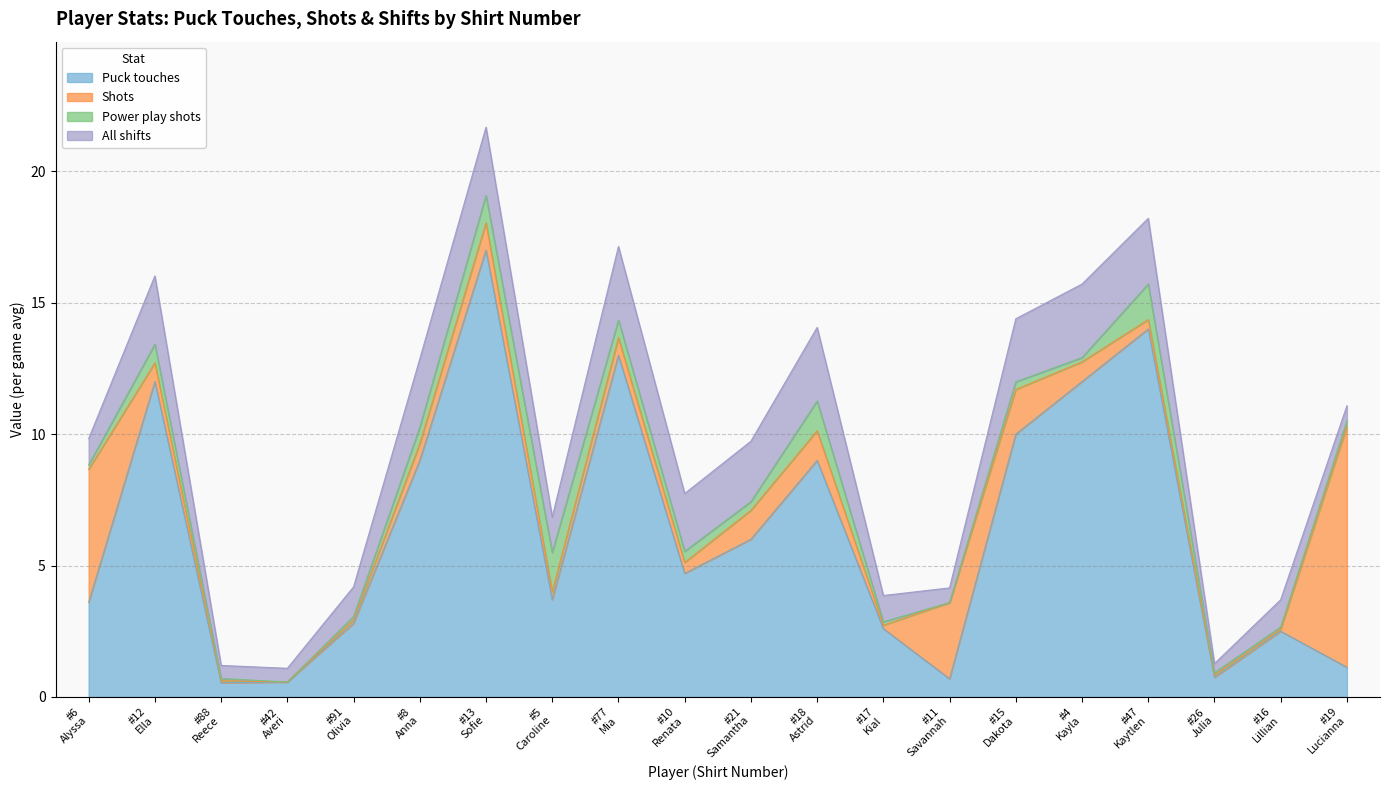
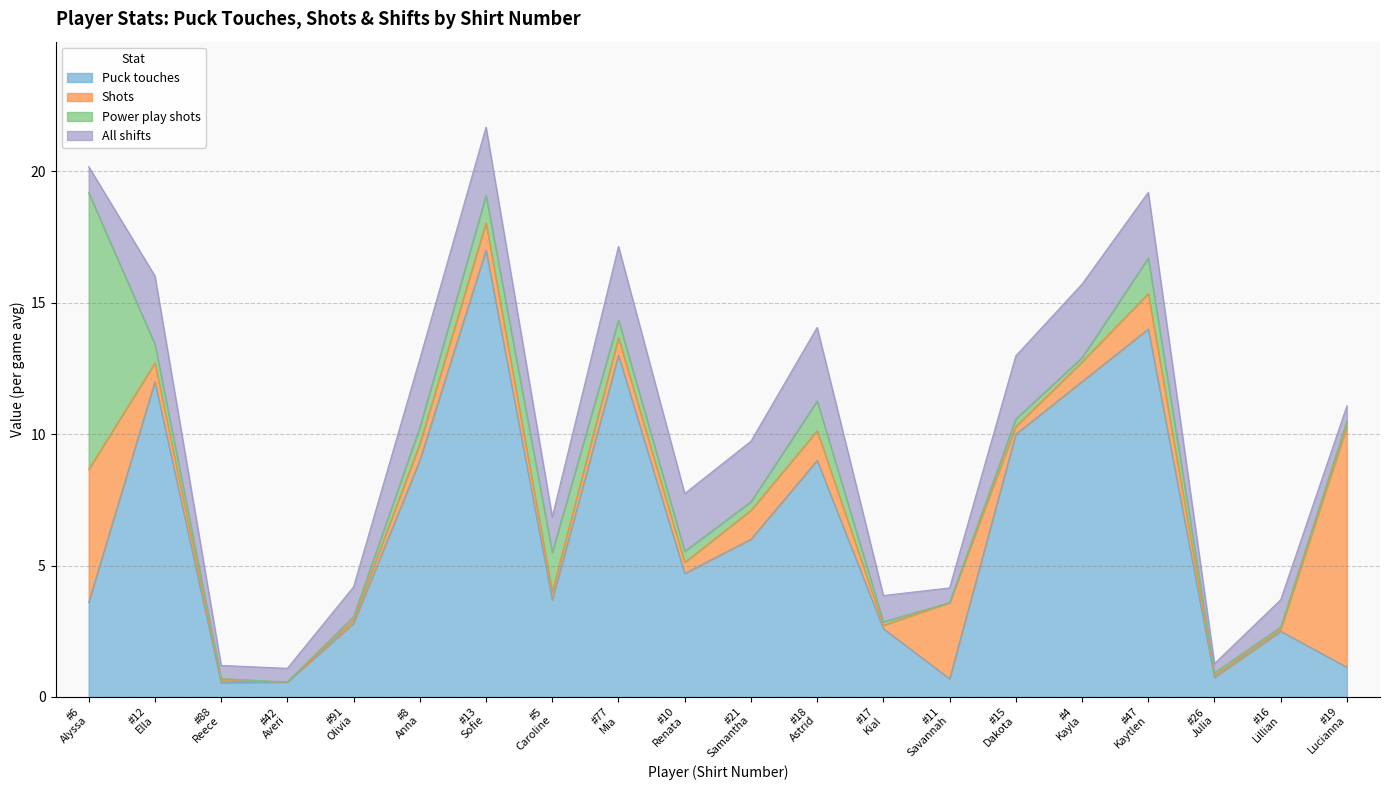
  {
    "Shots": {
      "#6 Alyssa": 5.1,
      "#12 Ella": 0.7,
      "#91 Olivia": 0.1,
      "#8 Anna": 0.6,
      "#13 Sofie": 1.0,
      "#5 Caroline": 0.3,
      "#77 Mia": 0.7,
      "#10 Renata": 0.4,
      "#21 Samantha": 1.1,
      "#18 Astrid": 1.1,
      "#17 Kial": 0.1,
-     "#15 Dakota": 1.7,
+     "#15 Dakota": 0.3,
      "#4 Kayla": 0.8,
-     "#47 Kaytlen": 0.4,
+     "#47 Kaytlen": 1.3,
      "#19 Lucianna": 9.2
    },
    "Power play shots": {
-     "#6 Alyssa": 0.2,
+     "#6 Alyssa": 10.5,
      "#12 Ella": 0.7,
      "#91 Olivia": 0.1,
      "#8 Anna": 0.6,
      "#13 Sofie": 1.0,
      "#5 Caroline": 1.5,
      "#77 Mia": 0.7,
      "#10 Renata": 0.4,
      "#21 Samantha": 0.3,
      "#18 Astrid": 1.1,
      "#17 Kial": 0.1,
      "#15 Dakota": 0.3,
      "#4 Kayla": 0.2,
      "#47 Kaytlen": 1.3,
      "#19 Lucianna": 0.2
    }
  }
